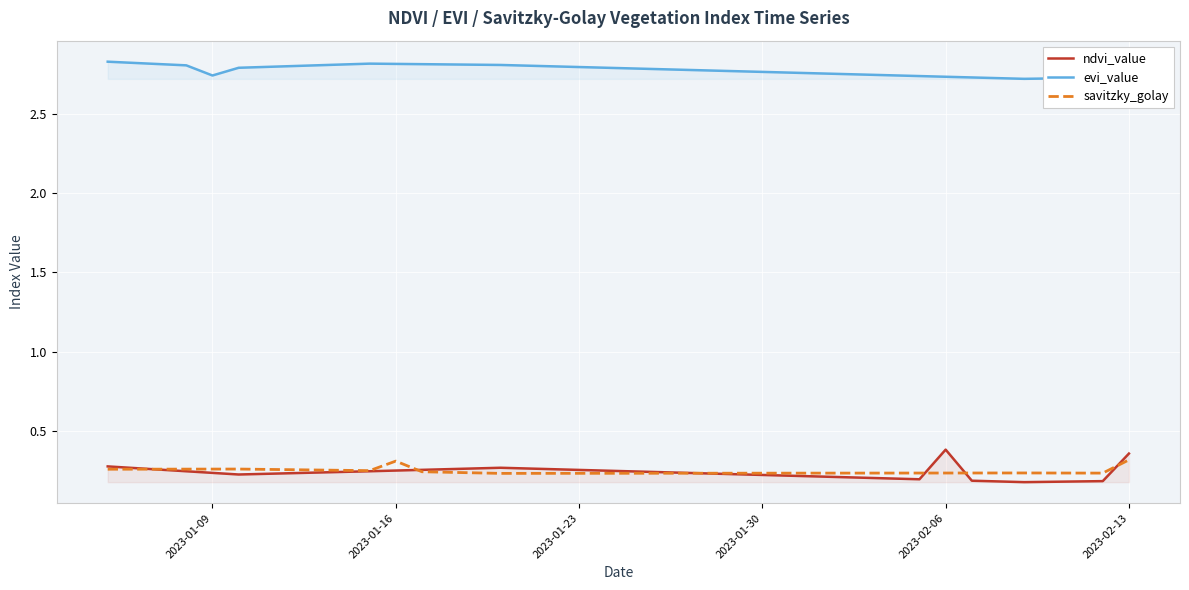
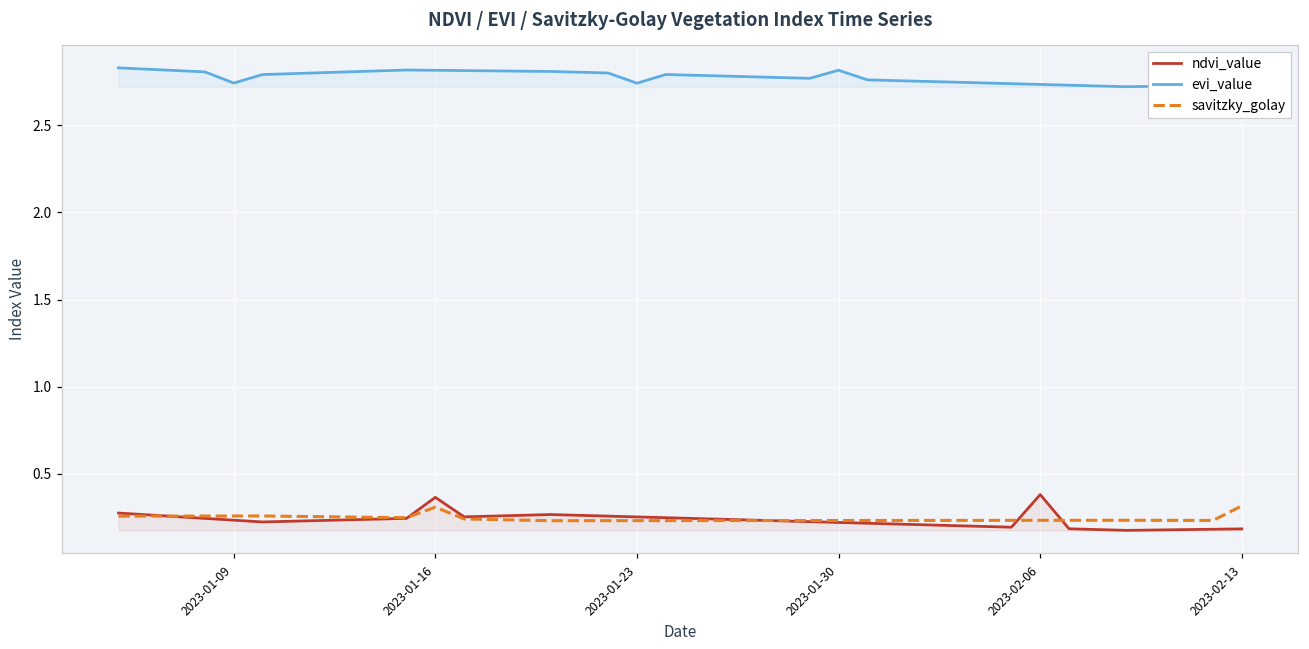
  {
    "ndvi_value": {
      "2023-01-09": 0.23,
-     "2023-01-16": 0.25,
+     "2023-01-16": 0.37,
      "2023-01-23": 0.25,
      "2023-02-06": 0.38,
-     "2023-02-13": 0.36
+     "2023-02-13": 0.18
    },
    "evi_value": {
      "2023-01-09": 2.74,
      "2023-01-16": 2.82,
-     "2023-01-23": 2.80,
-     "2023-01-30": 2.76,
+     "2023-01-23": 2.74,
+     "2023-01-30": 2.82,
      "2023-02-06": 2.73
    },
    "savitzky_golay": {
      "2023-01-09": 0.26,
      "2023-01-16": 0.31,
      "2023-01-23": 0.23,
      "2023-02-06": 0.23,
      "2023-02-13": 0.32
    }
  }
